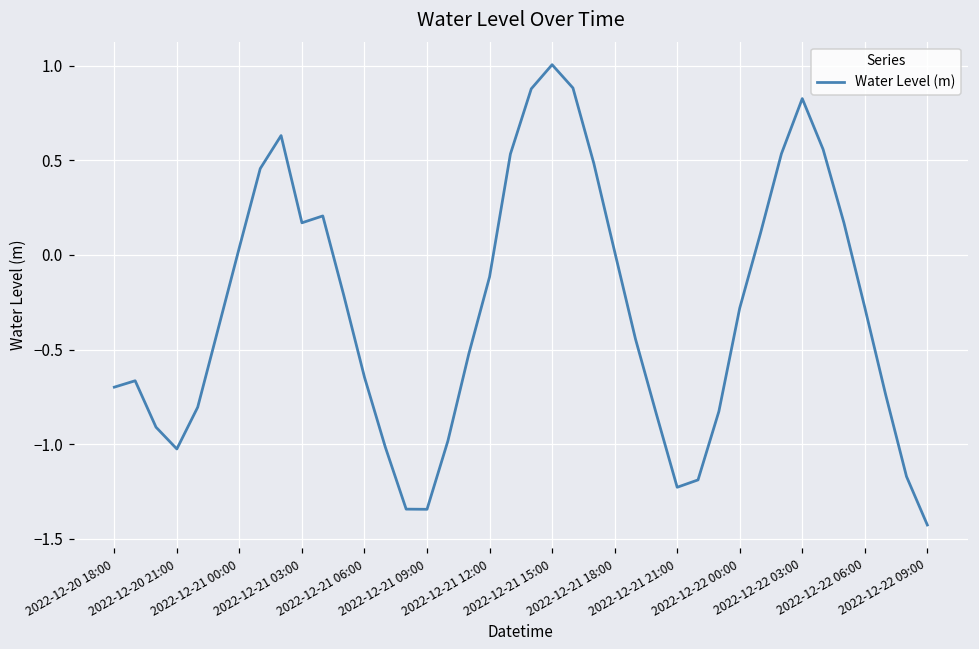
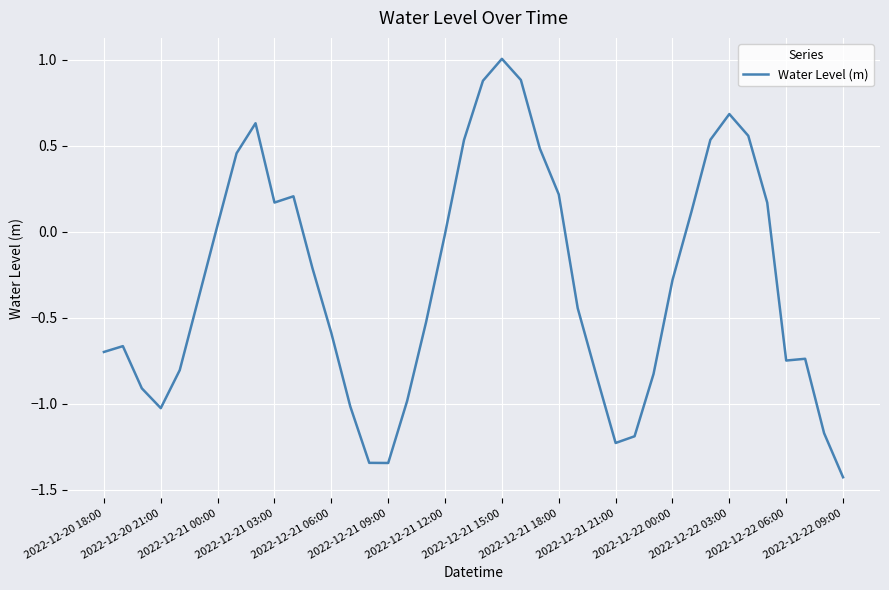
  {
    "2022-12-20 18:00": -0.70,
    "2022-12-20 21:00": -1.02,
    "2022-12-21 00:00": 0.04,
    "2022-12-21 03:00": 0.17,
-   "2022-12-21 06:00": -0.65,
+   "2022-12-21 06:00": -0.59,
    "2022-12-21 09:00": -1.34,
-   "2022-12-21 12:00": -0.12,
+   "2022-12-21 12:00": -0.01,
    "2022-12-21 15:00": 1.01,
-   "2022-12-21 18:00": 0.02,
+   "2022-12-21 18:00": 0.22,
    "2022-12-21 21:00": -1.23,
    "2022-12-22 00:00": -0.28,
-   "2022-12-22 03:00": 0.83,
-   "2022-12-22 06:00": -0.28,
+   "2022-12-22 03:00": 0.68,
+   "2022-12-22 06:00": -0.75,
    "2022-12-22 09:00": -1.43
  }
